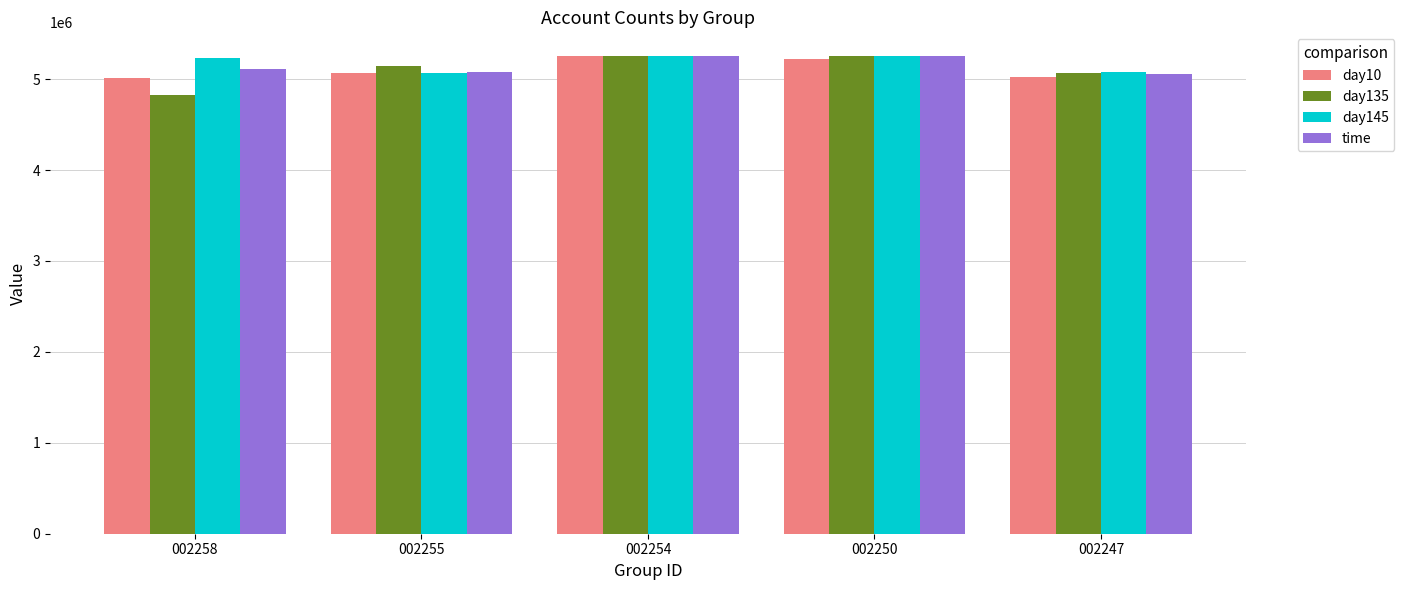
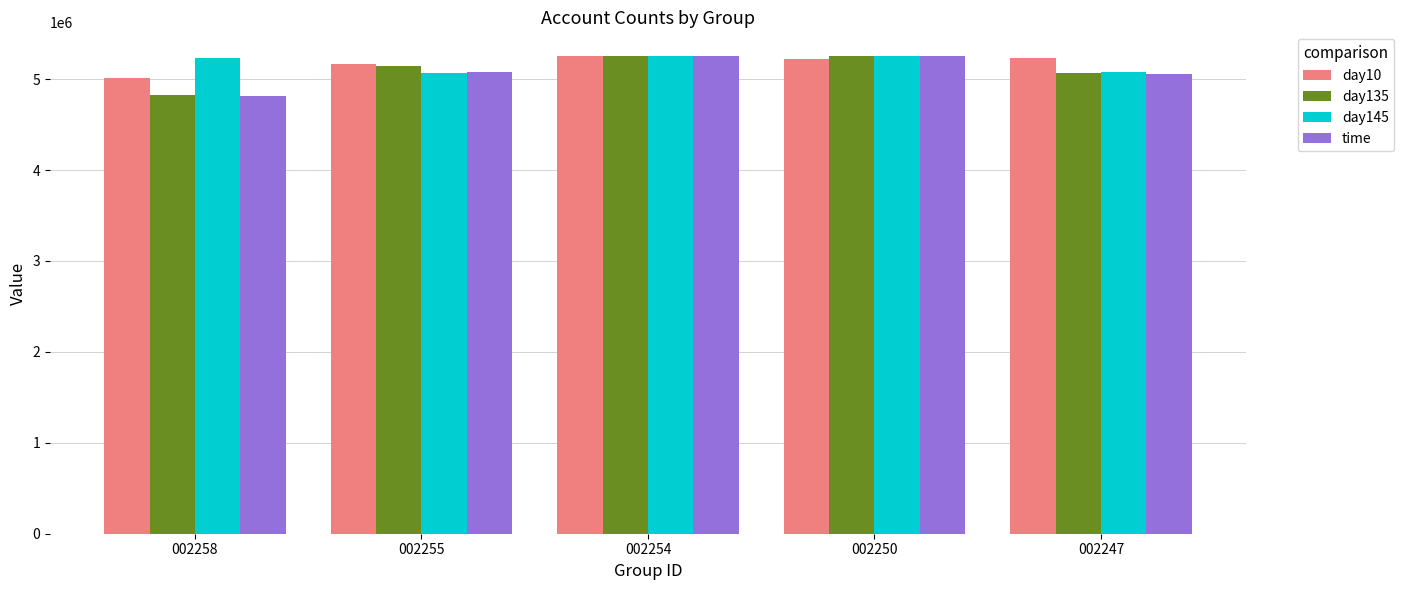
  {
    "day10": {
      "002258": 5000000,
-     "002255": 5100000,
+     "002255": 5200000,
      "002254": 5300000,
      "002250": 5200000,
-     "002247": 5000000
+     "002247": 5200000
    },
    "day135": {
      "002258": 4800000,
      "002255": 5100000,
      "002254": 5300000,
      "002250": 5300000,
      "002247": 5100000
    },
    "day145": {
      "002258": 5200000,
      "002255": 5100000,
      "002254": 5300000,
      "002250": 5300000,
      "002247": 5100000
    },
    "time": {
-     "002258": 5100000,
+     "002258": 4800000,
      "002255": 5100000,
      "002254": 5300000,
      "002250": 5300000,
      "002247": 5100000
    }
  }
